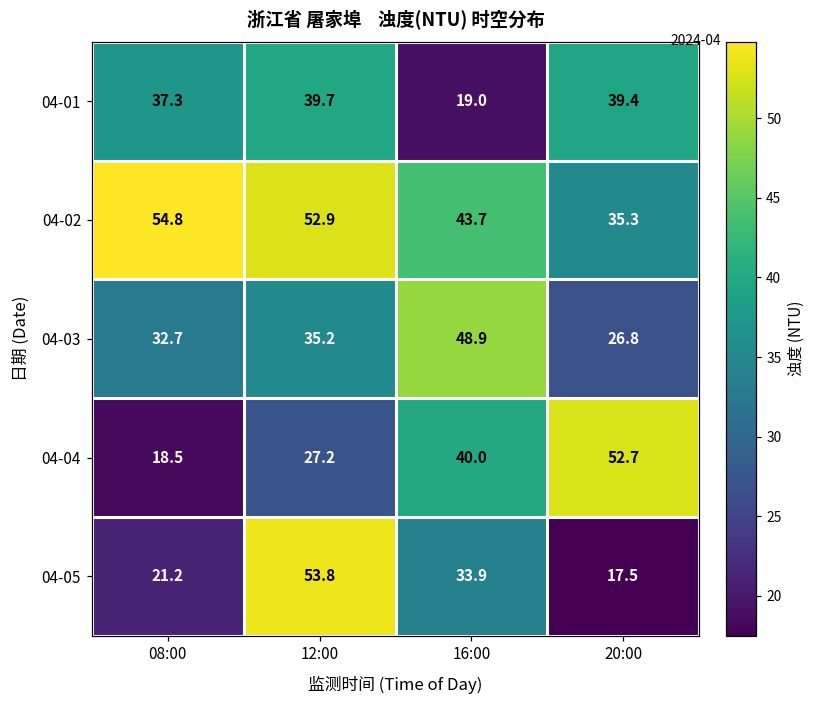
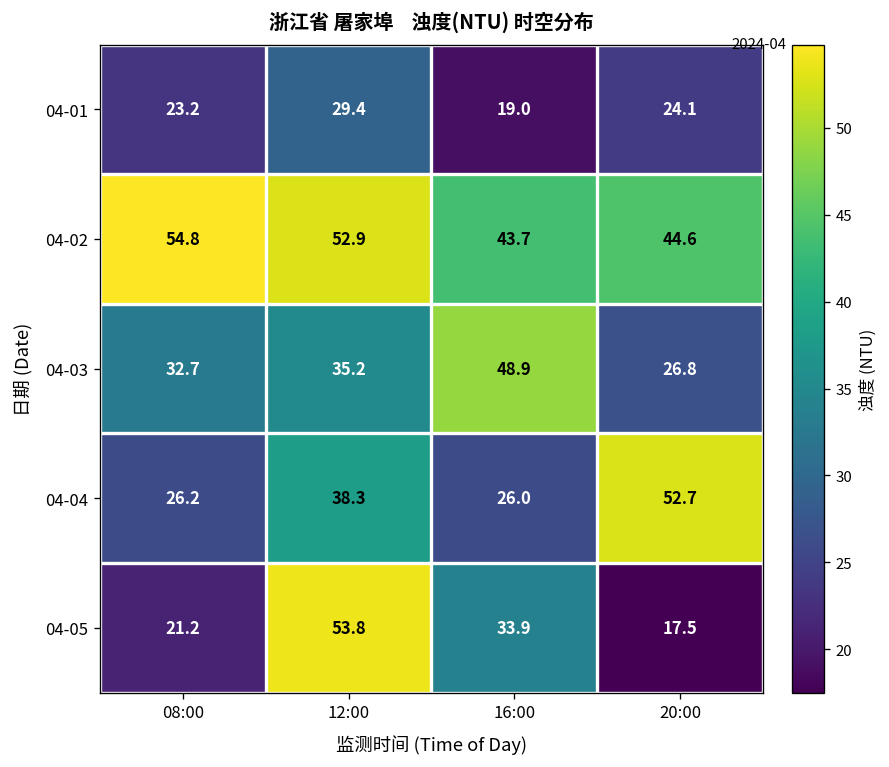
  {
    "04-01": {
-     "08:00": 37.3,
-     "12:00": 39.7,
+     "08:00": 23.2,
+     "12:00": 29.4,
      "16:00": 19.0,
-     "20:00": 39.4
+     "20:00": 24.1
    },
    "04-02": {
      "08:00": 54.8,
      "12:00": 52.9,
      "16:00": 43.7,
-     "20:00": 35.3
+     "20:00": 44.6
    },
    "04-03": {
      "08:00": 32.7,
      "12:00": 35.2,
      "16:00": 48.9,
      "20:00": 26.8
    },
    "04-04": {
-     "08:00": 18.5,
-     "12:00": 27.2,
-     "16:00": 40.0,
+     "08:00": 26.2,
+     "12:00": 38.3,
+     "16:00": 26.0,
      "20:00": 52.7
    },
    "04-05": {
      "08:00": 21.2,
      "12:00": 53.8,
      "16:00": 33.9,
      "20:00": 17.5
    }
  }
